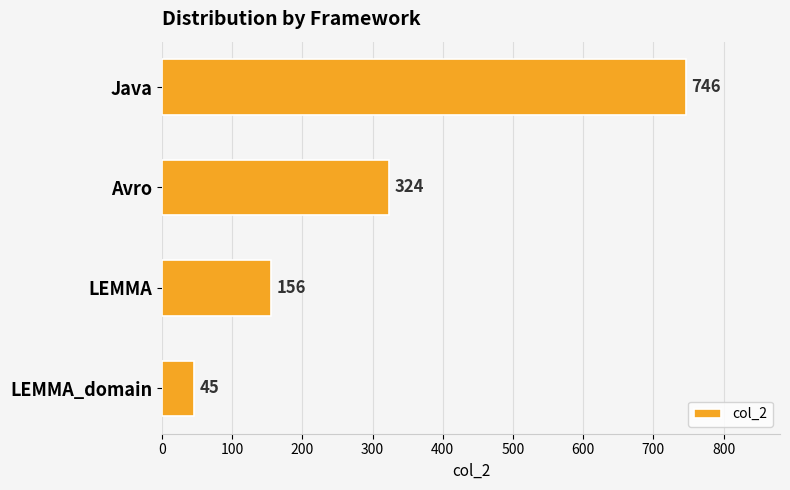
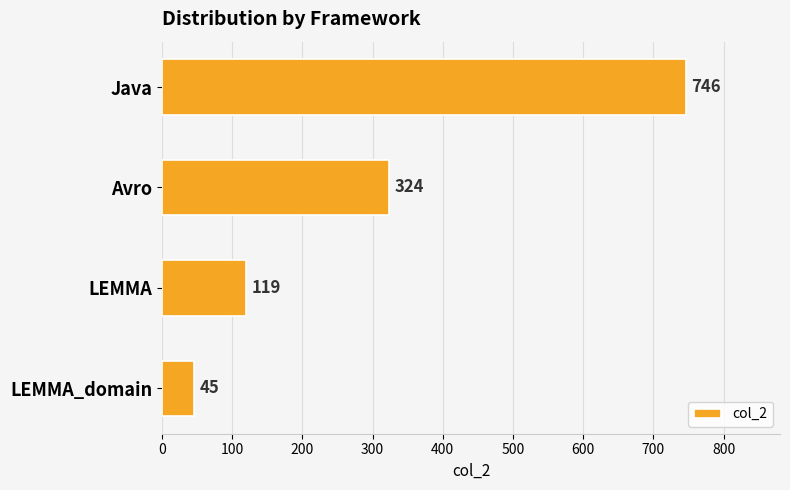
  {
    "Java": 746,
    "Avro": 324,
-   "LEMMA": 156,
+   "LEMMA": 119,
    "LEMMA_domain": 45
  }
